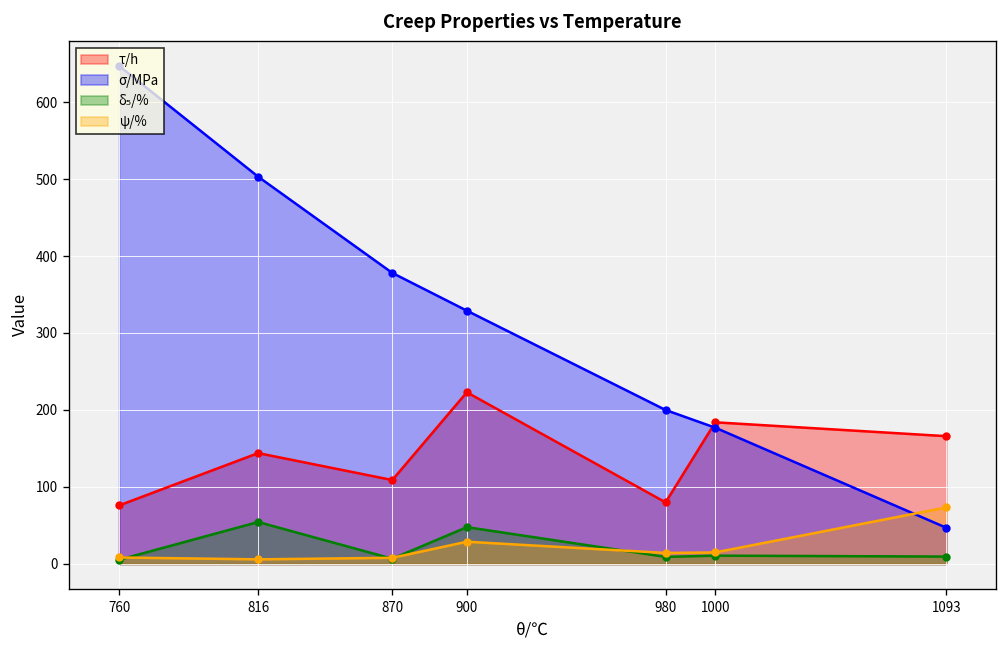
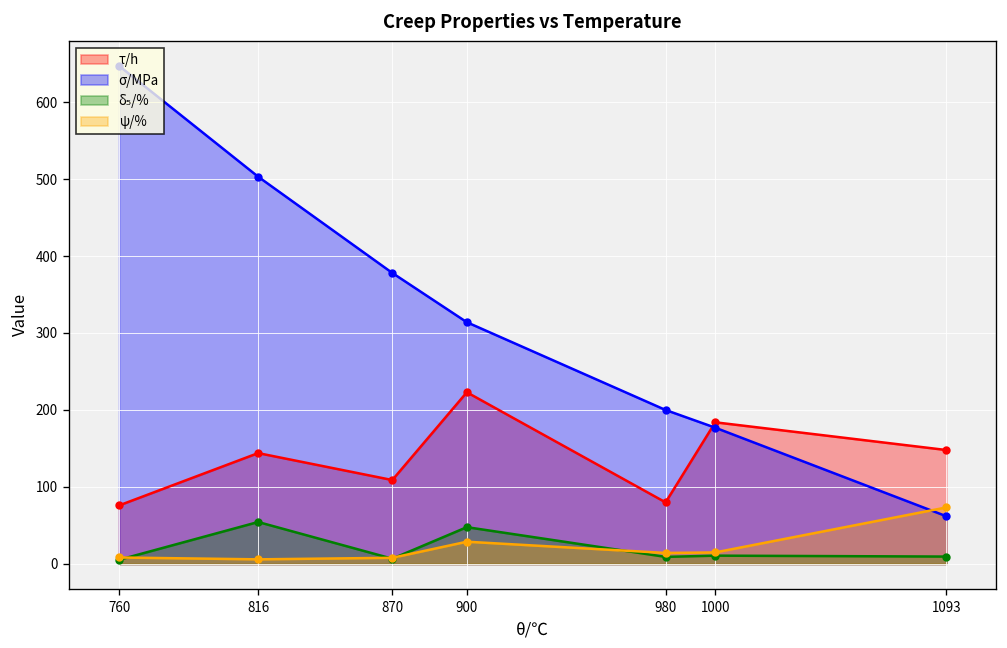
  {
    "τ/h": {
      "760": 80,
      "816": 140,
      "870": 110,
      "900": 220,
      "980": 80,
      "1000": 180,
-     "1093": 170
+     "1093": 150
    },
    "σ/MPa": {
      "816": 500,
      "870": 380,
-     "900": 330,
+     "900": 310,
      "980": 200,
      "1000": 180,
-     "1093": 50
+     "1093": 60
    },
    "δ₅/%": {
      "816": 50,
      "900": 50,
      "980": 10,
      "1000": 10,
      "1093": 10
    },
    "ψ/%": {
      "816": 10,
      "900": 30,
      "980": 10,
      "1000": 20,
      "1093": 70
    }
  }
